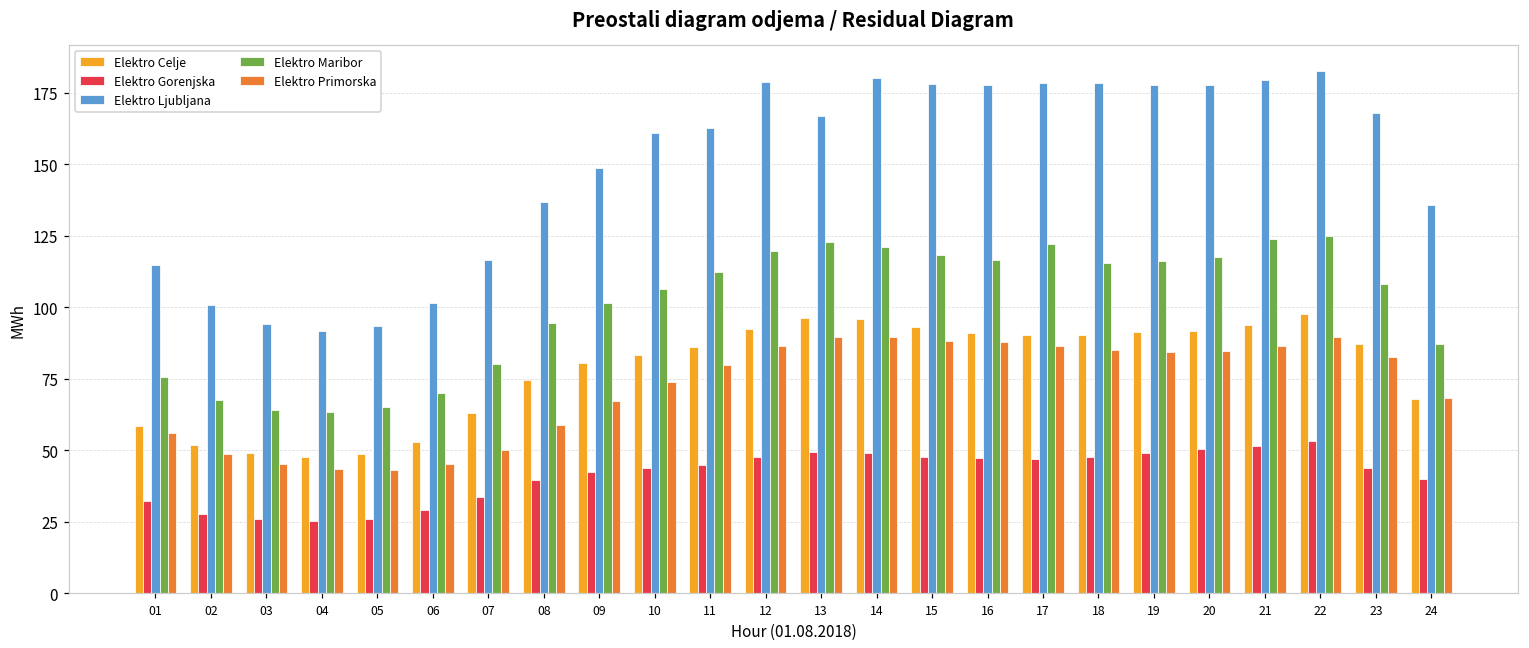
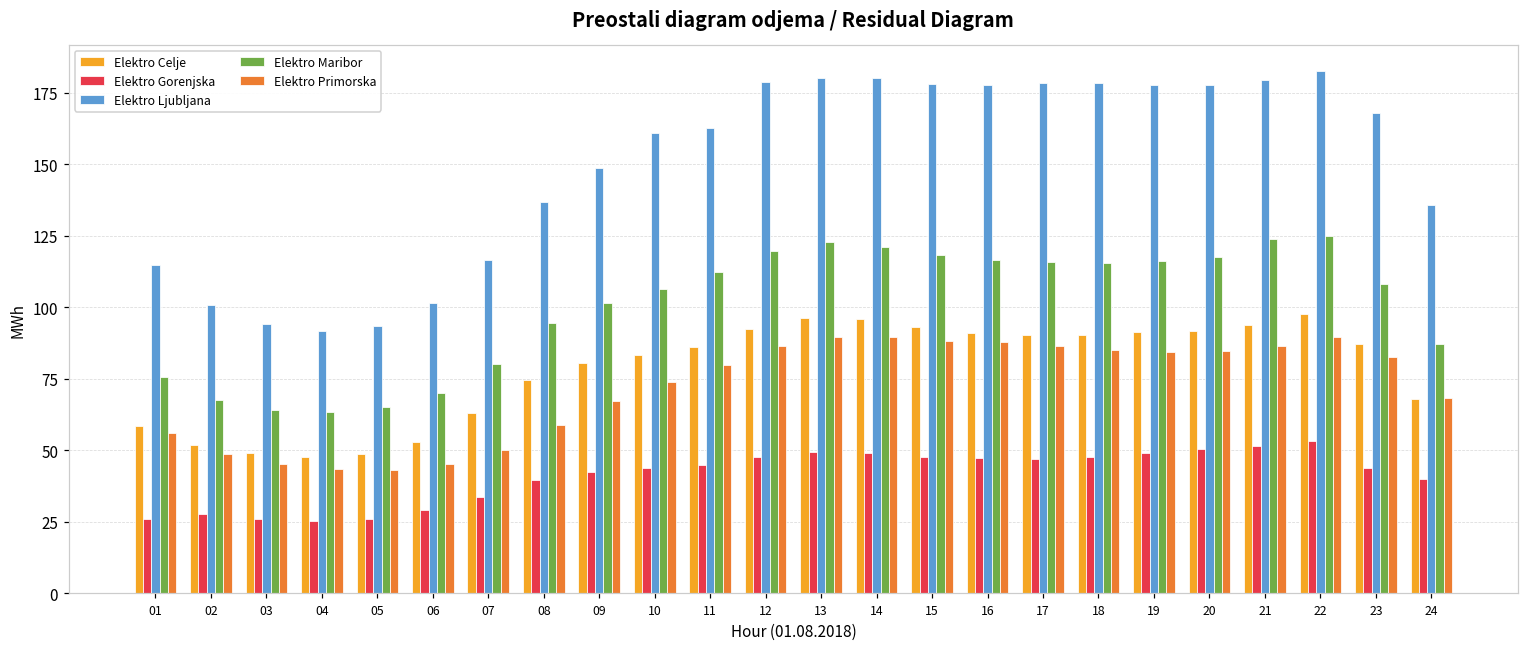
  {
    "Elektro Gorenjska": {
-     "01": 32,
+     "01": 26,
      "02": 28,
      "03": 26,
      "04": 25,
      "05": 26,
      "06": 29,
      "07": 34,
      "08": 39,
      "09": 42,
      "10": 44,
      "11": 45,
      "12": 47,
      "13": 49,
      "14": 49,
      "15": 48,
      "16": 47,
      "17": 47,
      "18": 48,
      "19": 49,
      "20": 50,
      "21": 52,
      "22": 53,
      "23": 44,
      "24": 40
    },
    "Elektro Ljubljana": {
      "01": 115,
      "02": 101,
      "03": 94,
      "04": 92,
      "05": 93,
      "06": 101,
      "07": 117,
      "08": 137,
      "09": 149,
      "10": 161,
      "11": 162,
      "12": 179,
-     "13": 167,
+     "13": 180,
      "14": 180,
      "15": 178,
      "16": 178,
      "17": 178,
      "18": 178,
      "19": 178,
      "20": 177,
      "21": 179,
      "22": 183,
      "23": 168,
      "24": 136
    },
    "Elektro Maribor": {
      "01": 76,
      "02": 68,
      "03": 64,
      "04": 63,
      "05": 65,
      "06": 70,
      "07": 80,
      "08": 94,
      "09": 102,
      "10": 106,
      "11": 112,
      "12": 120,
      "13": 123,
      "14": 121,
      "15": 118,
      "16": 116,
-     "17": 122,
+     "17": 116,
      "18": 115,
      "19": 116,
      "20": 117,
      "21": 124,
      "22": 125,
      "23": 108,
      "24": 87
    }
  }
